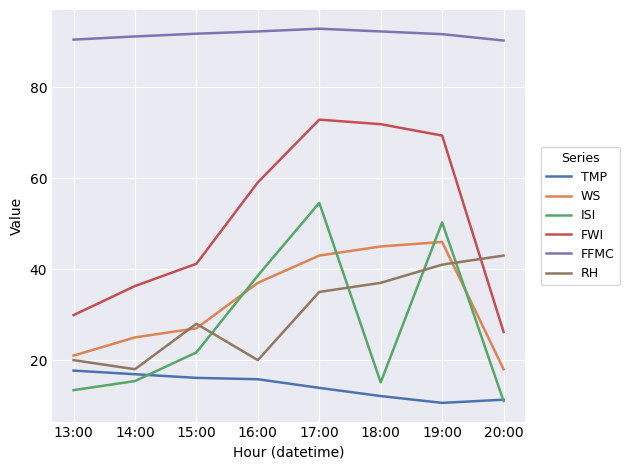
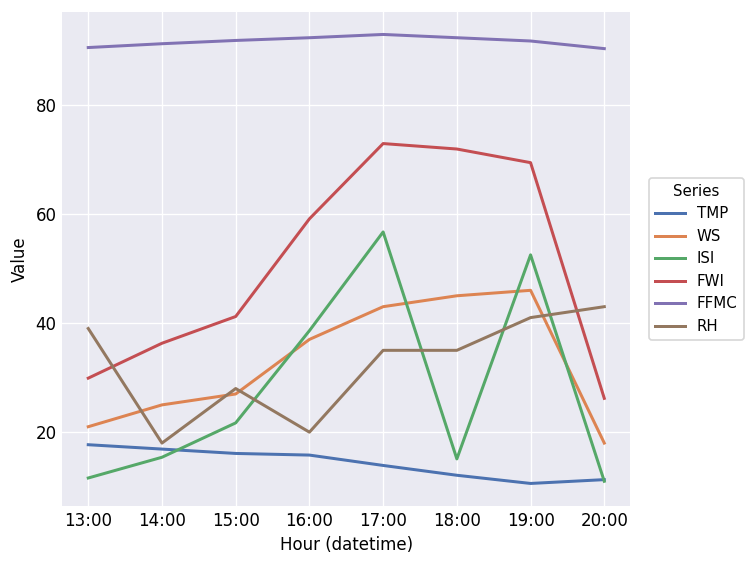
  {
    "ISI": {
-     "13:00": 13,
+     "13:00": 12,
      "14:00": 15,
      "15:00": 22,
      "16:00": 39,
-     "17:00": 55,
+     "17:00": 57,
      "18:00": 15,
-     "19:00": 50
+     "19:00": 53
    },
    "RH": {
-     "13:00": 20,
+     "13:00": 39,
      "14:00": 18,
      "15:00": 28,
      "16:00": 20,
      "17:00": 35,
-     "18:00": 37,
+     "18:00": 35,
      "19:00": 41,
      "20:00": 43
    }
  }
